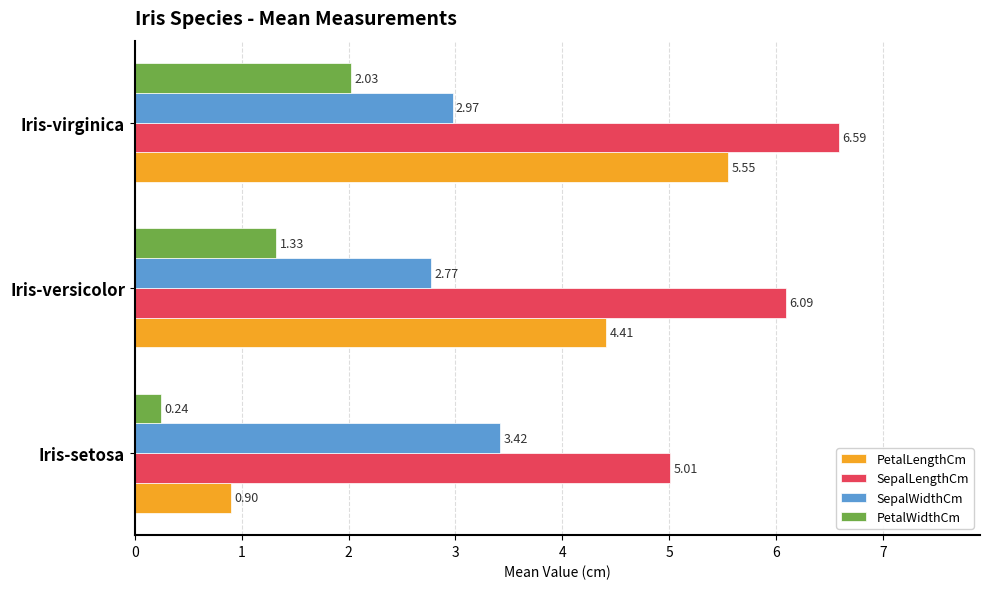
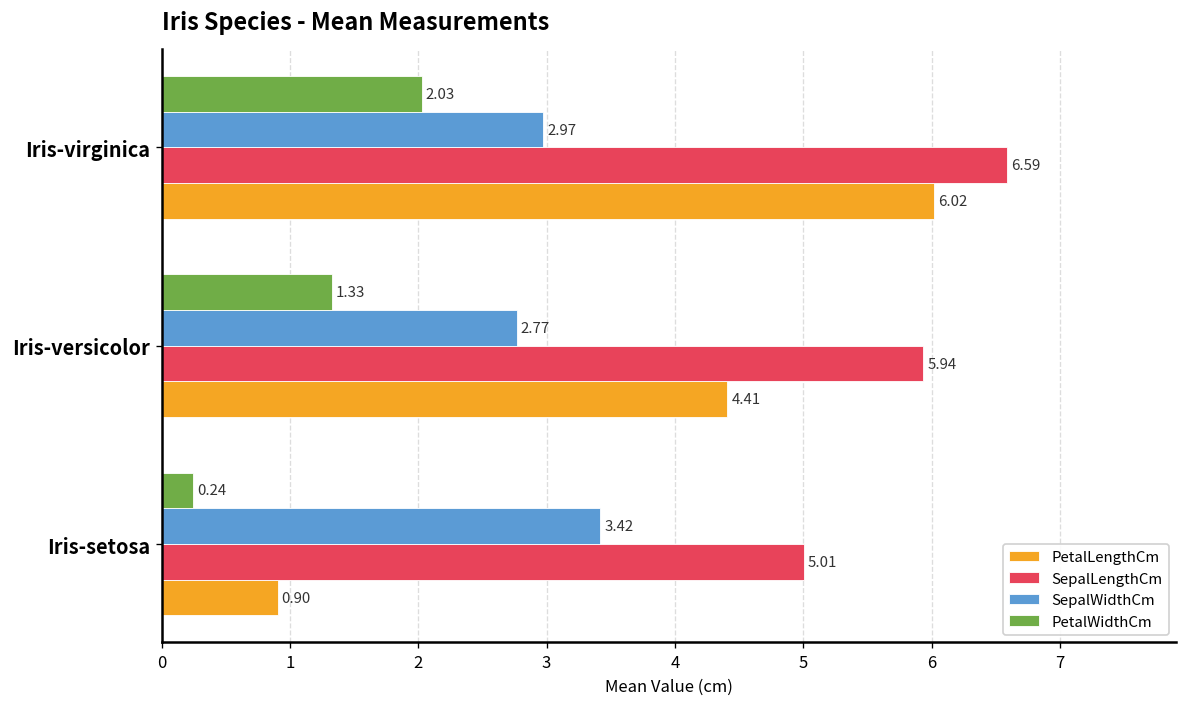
  {
    "PetalLengthCm": {
-     "Iris-virginica": 5.55,
+     "Iris-virginica": 6.02,
      "Iris-versicolor": 4.41,
      "Iris-setosa": 0.90
    },
    "SepalLengthCm": {
      "Iris-virginica": 6.59,
-     "Iris-versicolor": 6.09,
+     "Iris-versicolor": 5.94,
      "Iris-setosa": 5.01
    },
    "SepalWidthCm": {
      "Iris-virginica": 2.97,
      "Iris-versicolor": 2.77,
      "Iris-setosa": 3.42
    },
    "PetalWidthCm": {
      "Iris-virginica": 2.03,
      "Iris-versicolor": 1.33,
      "Iris-setosa": 0.24
    }
  }
